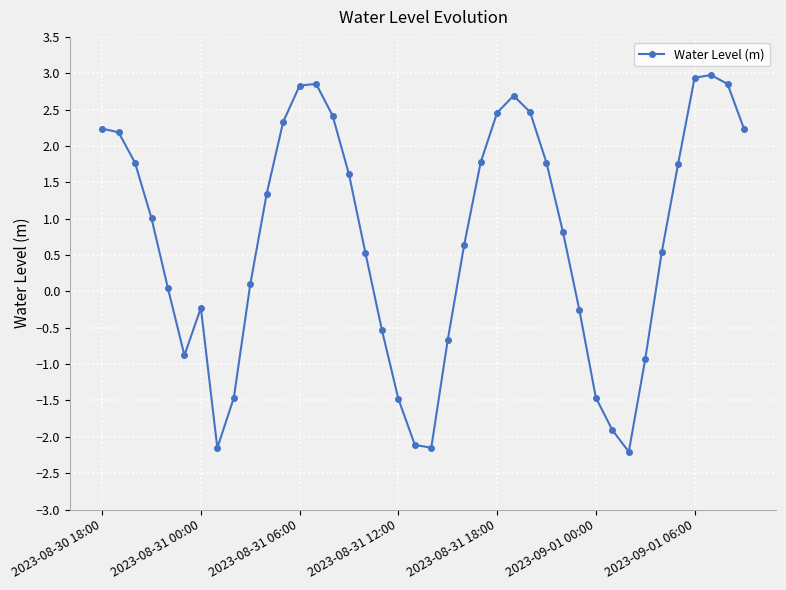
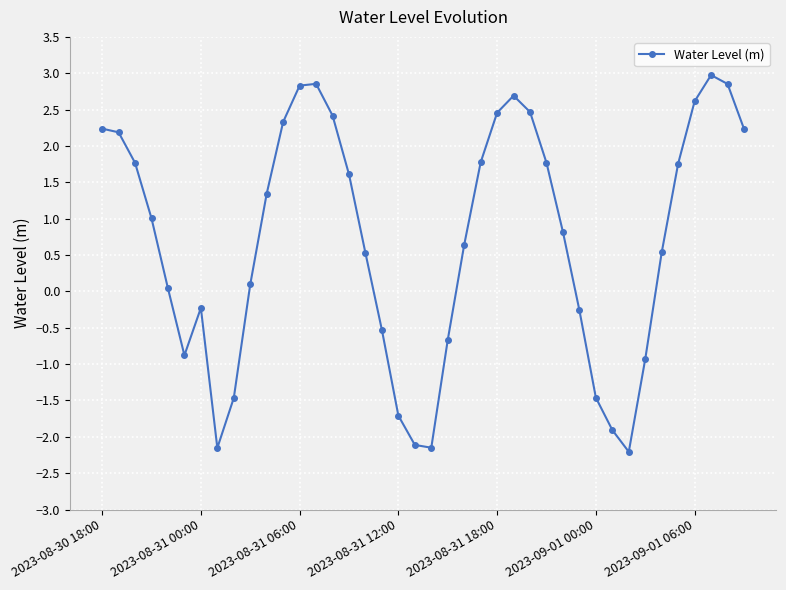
  {
    "2023-08-30 18:00": 2.2,
    "2023-08-31 00:00": -0.2,
    "2023-08-31 06:00": 2.8,
-   "2023-08-31 12:00": -1.5,
+   "2023-08-31 12:00": -1.7,
    "2023-08-31 18:00": 2.5,
    "2023-09-01 00:00": -1.5,
-   "2023-09-01 06:00": 2.9
+   "2023-09-01 06:00": 2.6
  }
